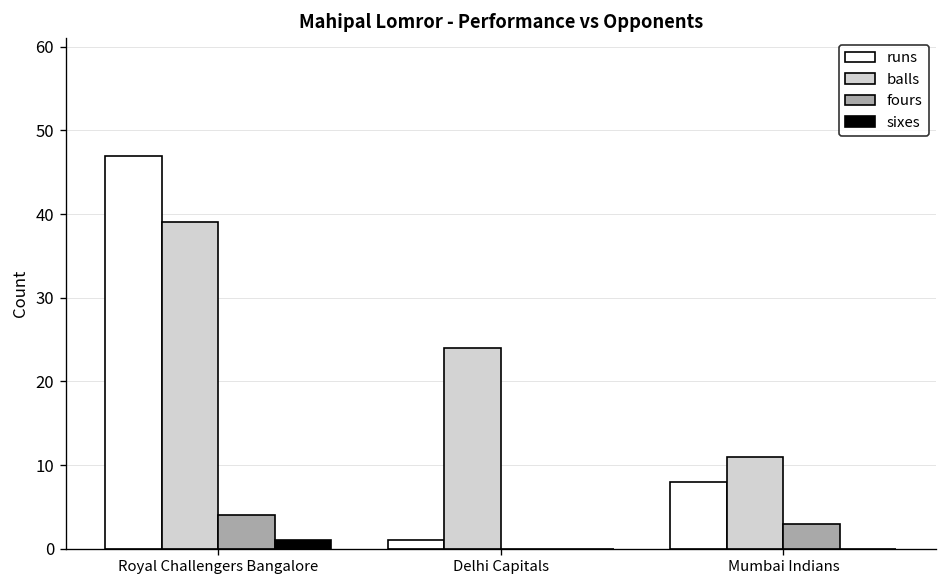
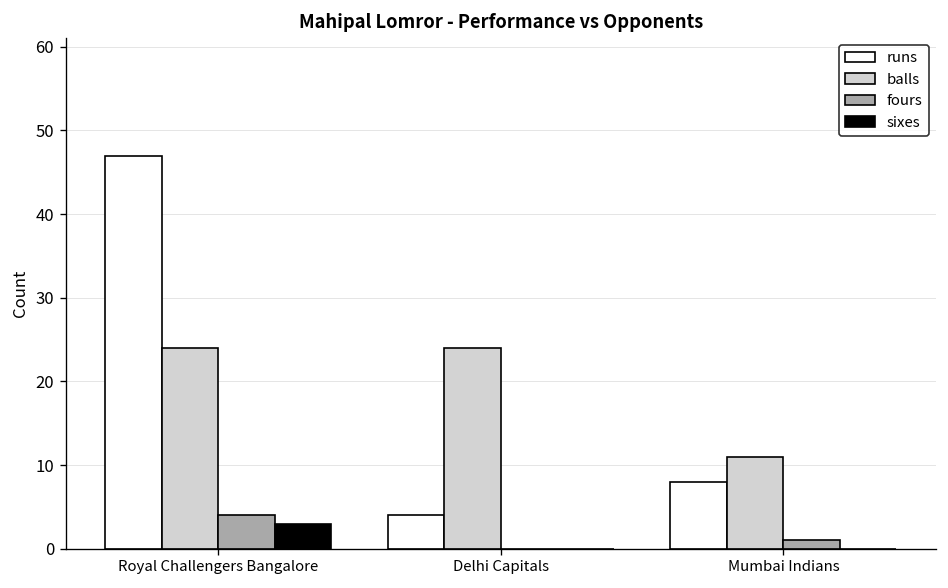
  {
    "runs": {
      "Royal Challengers Bangalore": 47,
-     "Delhi Capitals": 1,
+     "Delhi Capitals": 4,
      "Mumbai Indians": 8
    },
    "balls": {
-     "Royal Challengers Bangalore": 39,
+     "Royal Challengers Bangalore": 24,
      "Delhi Capitals": 24,
      "Mumbai Indians": 11
    },
    "fours": {
      "Royal Challengers Bangalore": 4,
      "Delhi Capitals": 0,
-     "Mumbai Indians": 3
+     "Mumbai Indians": 1
    },
    "sixes": {
-     "Royal Challengers Bangalore": 1,
+     "Royal Challengers Bangalore": 3,
      "Delhi Capitals": 0,
      "Mumbai Indians": 0
    }
  }
